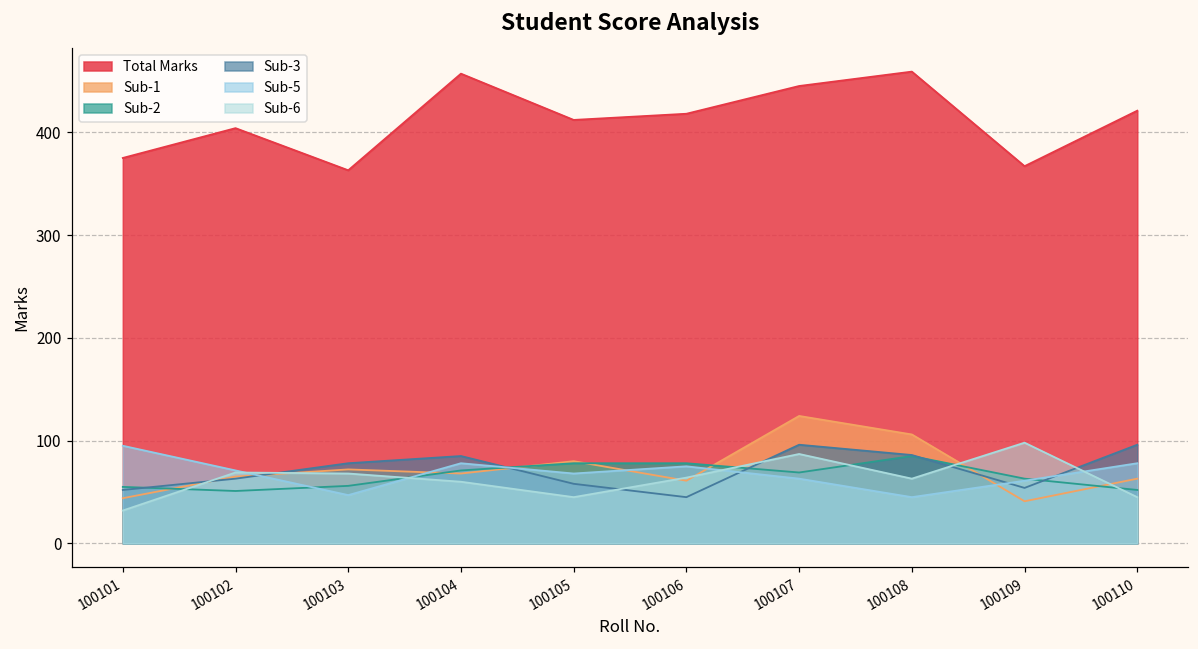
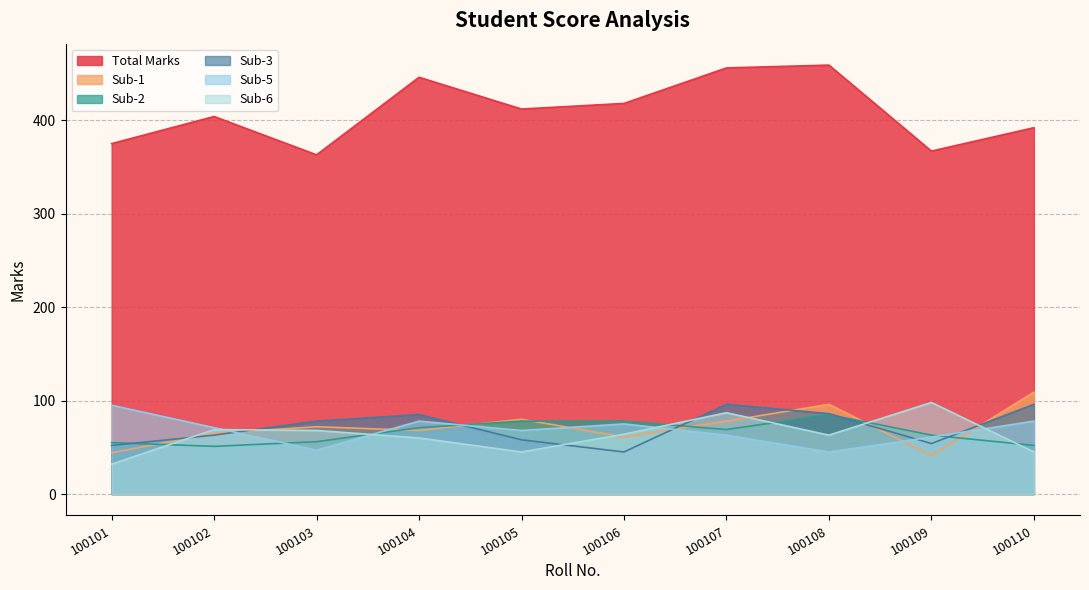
  {
    "Total Marks": {
      "100101": 380,
      "100102": 400,
      "100103": 360,
-     "100104": 460,
+     "100104": 450,
      "100105": 410,
      "100106": 420,
-     "100107": 450,
+     "100107": 460,
      "100108": 460,
      "100109": 370,
-     "100110": 420
+     "100110": 390
    },
    "Sub-1": {
      "100101": 40,
      "100103": 70,
      "100104": 70,
      "100106": 60,
-     "100107": 120,
-     "100108": 110,
+     "100107": 80,
+     "100108": 100,
      "100109": 40,
-     "100110": 60
+     "100110": 110
    }
  }
